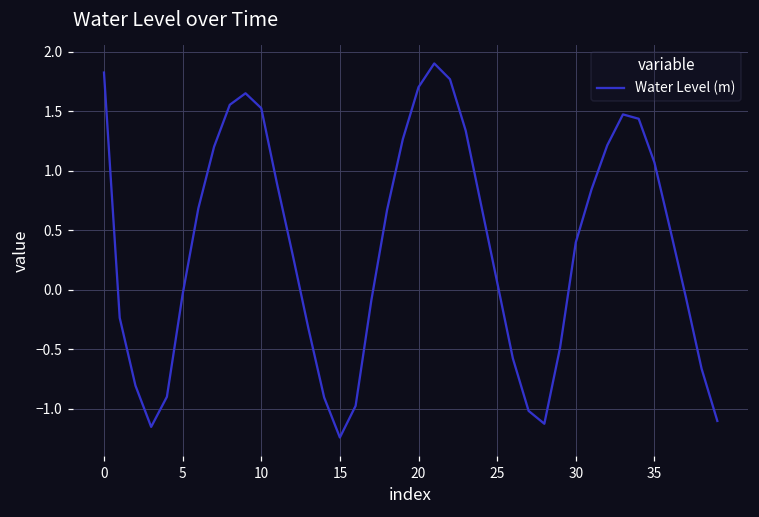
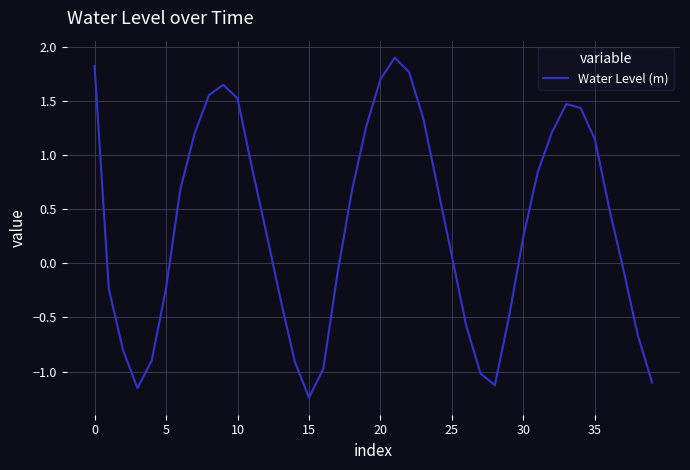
  {
    "0": 1.82,
-   "5": -0.04,
+   "5": -0.23,
    "10": 1.52,
    "15": -1.24,
    "20": 1.70,
    "25": 0.06,
-   "30": 0.40,
-   "35": 1.07
+   "30": 0.25,
+   "35": 1.14
  }
